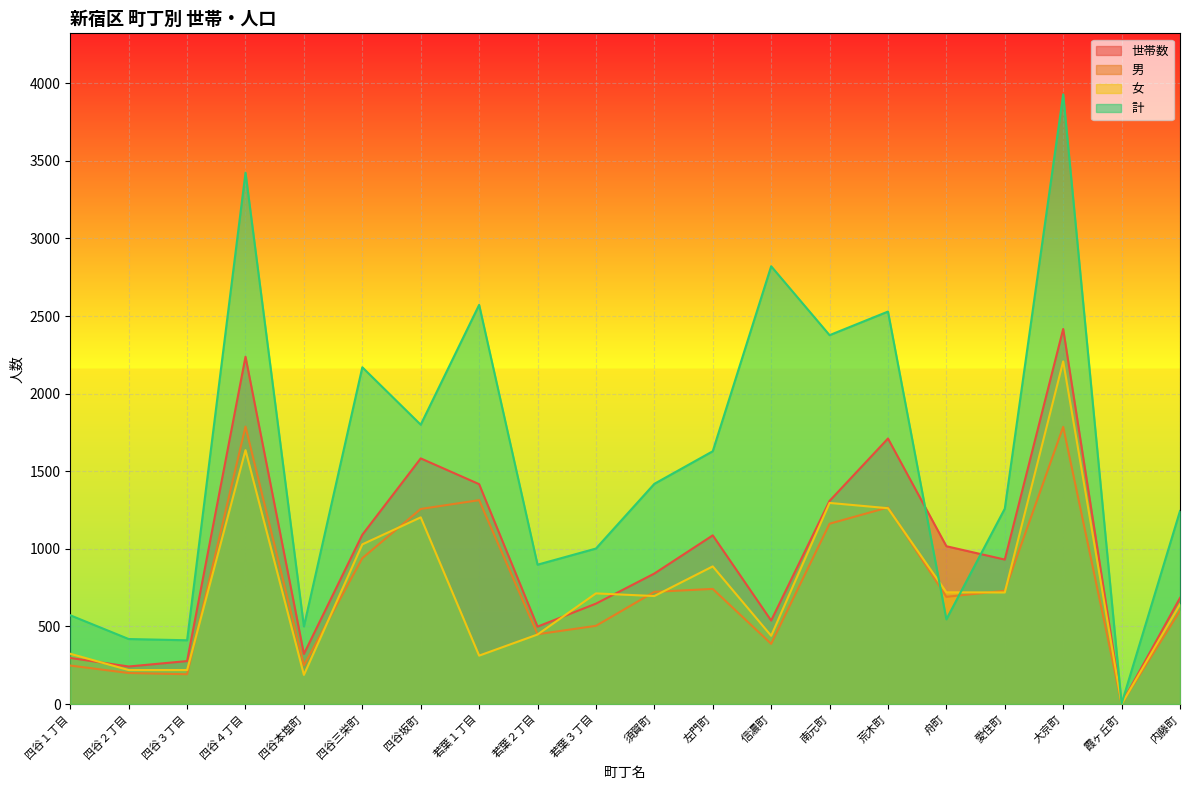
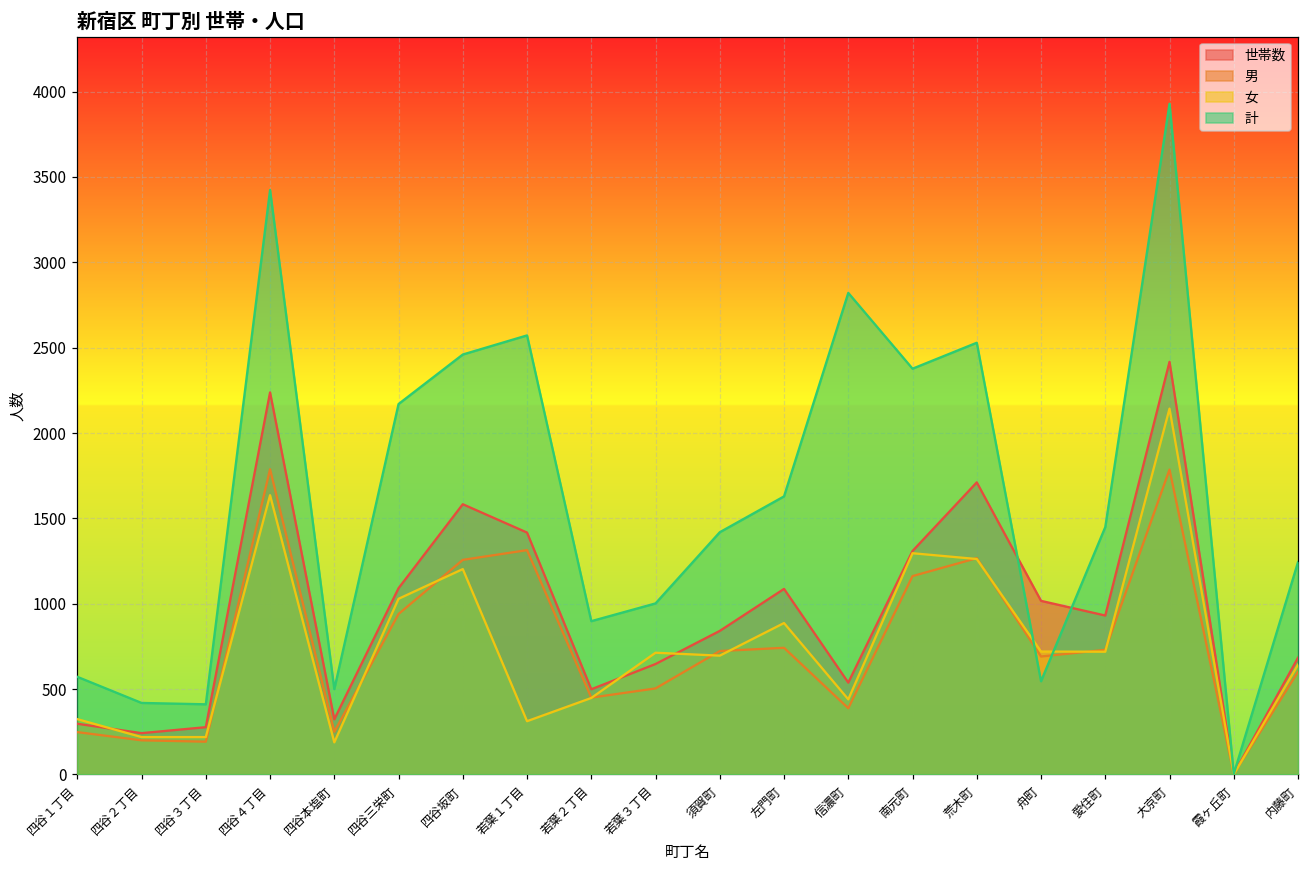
  {
    "女": {
      "四谷１丁目": 320,
      "四谷２丁目": 220,
      "四谷３丁目": 220,
      "四谷４丁目": 1640,
      "四谷本塩町": 190,
      "四谷三栄町": 1030,
      "四谷坂町": 1200,
      "若葉１丁目": 310,
      "若葉３丁目": 710,
      "須賀町": 700,
      "左門町": 890,
      "信濃町": 440,
      "舟町": 720,
-     "大京町": 2210,
+     "大京町": 2140,
      "内藤町": 640
    },
    "計": {
      "四谷１丁目": 570,
      "四谷２丁目": 420,
      "四谷３丁目": 410,
      "四谷４丁目": 3420,
      "四谷本塩町": 500,
      "四谷三栄町": 2170,
-     "四谷坂町": 1800,
+     "四谷坂町": 2460,
      "若葉１丁目": 2570,
      "若葉２丁目": 900,
      "若葉３丁目": 1000,
      "須賀町": 1420,
      "左門町": 1630,
      "信濃町": 2820,
      "南元町": 2380,
      "荒木町": 2530,
      "舟町": 550,
-     "愛住町": 1260,
+     "愛住町": 1450,
      "大京町": 3930,
      "内藤町": 1240
    }
  }
